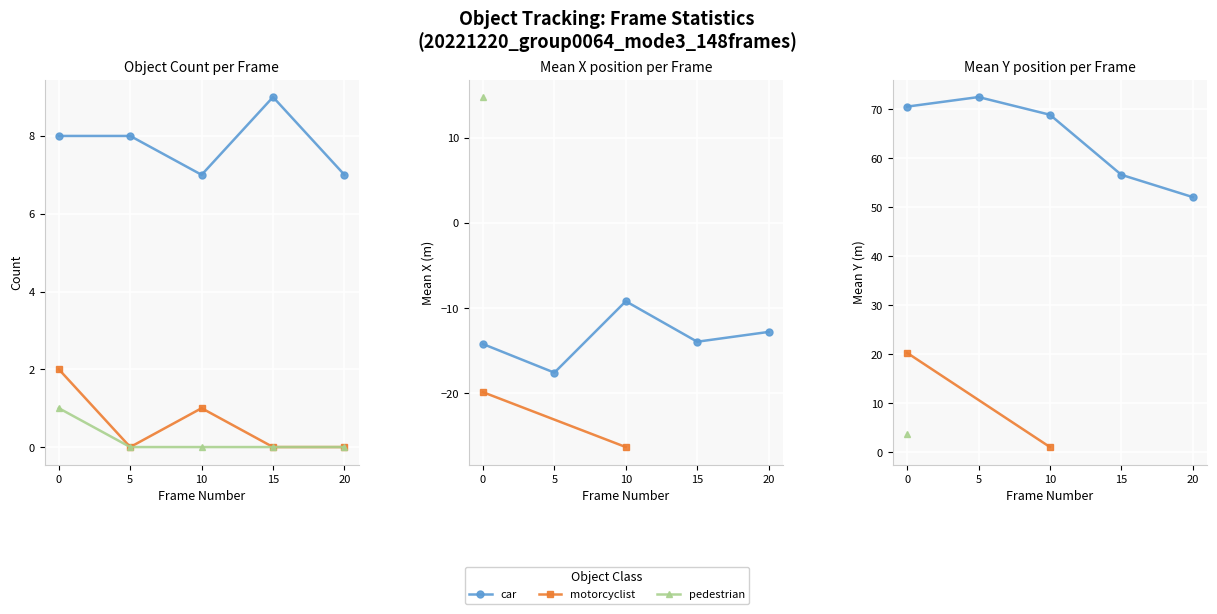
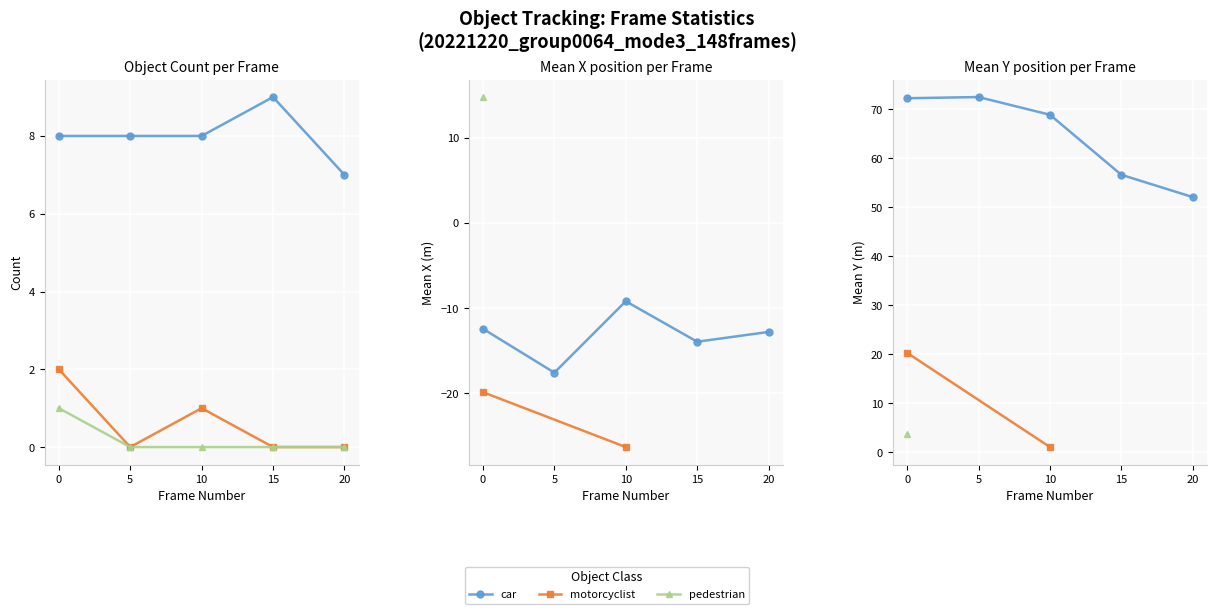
  {
    "Object Count per Frame": {
      "car": {
        "0": 8,
        "5": 8,
-       "10": 7,
+       "10": 8,
        "15": 9,
        "20": 7
      },
      "motorcyclist": {
        "0": 2,
        "10": 1
      },
      "pedestrian": {
        "0": 1,
        "10": 0
      }
    },
    "Mean X position per Frame": {
      "car": {
-       "0": -14,
+       "0": -12,
        "5": -18,
        "10": -9,
        "15": -14,
        "20": -13
      },
      "motorcyclist": {
        "0": -20,
        "10": -26
      },
      "pedestrian": {
        "0": 15
      }
    },
    "Mean Y position per Frame": {
      "car": {
-       "0": 71,
+       "0": 72,
        "5": 73,
        "10": 69,
        "15": 57,
        "20": 52
      },
      "motorcyclist": {
        "0": 20,
        "10": 1
      },
      "pedestrian": {
        "0": 4
      }
    }
  }
